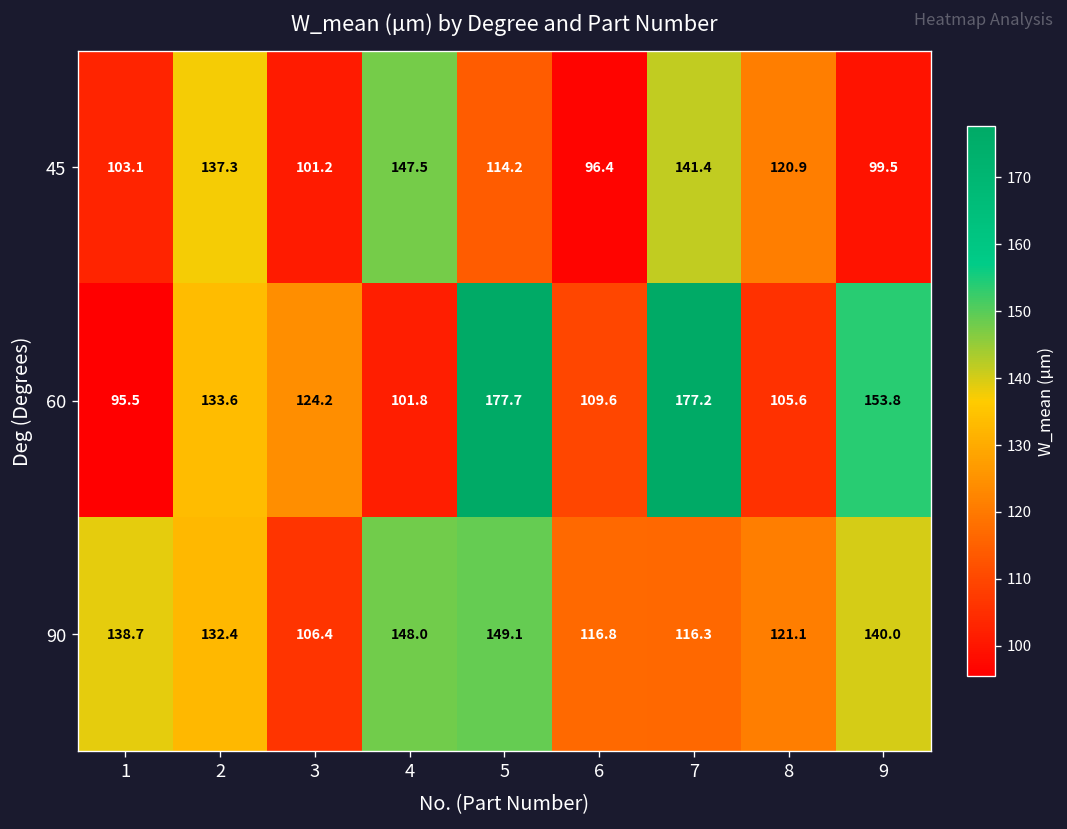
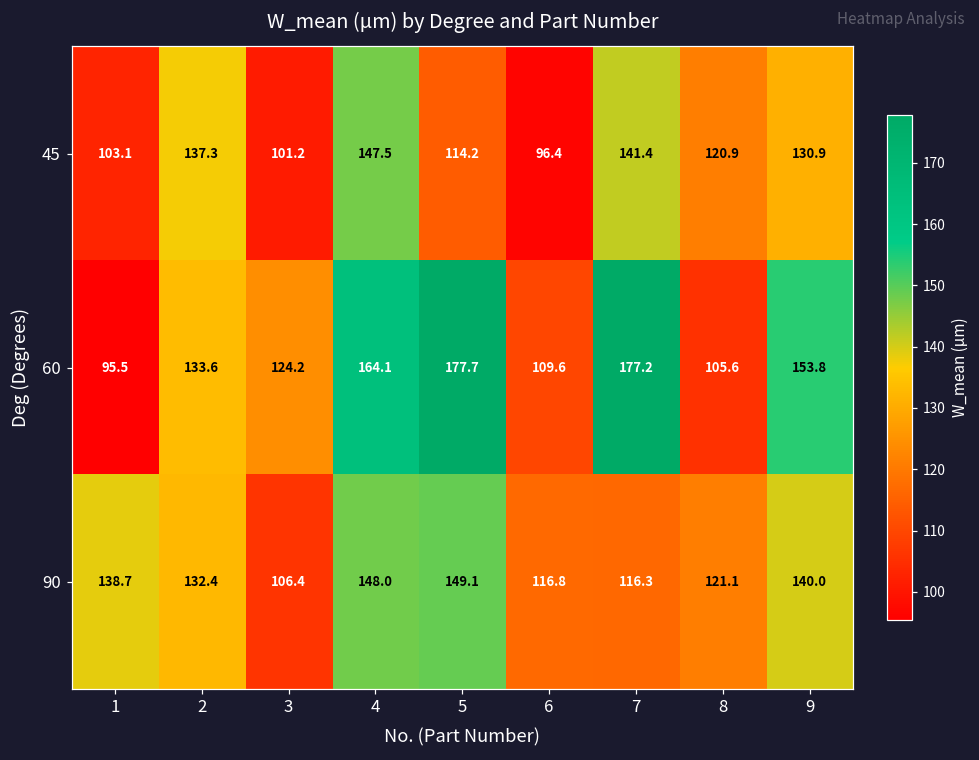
  {
    "45": {
      "1": 103.1,
      "2": 137.3,
      "3": 101.2,
      "4": 147.5,
      "5": 114.2,
      "6": 96.4,
      "7": 141.4,
      "8": 120.9,
-     "9": 99.5
+     "9": 130.9
    },
    "60": {
      "1": 95.5,
      "2": 133.6,
      "3": 124.2,
-     "4": 101.8,
+     "4": 164.1,
      "5": 177.7,
      "6": 109.6,
      "7": 177.2,
      "8": 105.6,
      "9": 153.8
    },
    "90": {
      "1": 138.7,
      "2": 132.4,
      "3": 106.4,
      "4": 148.0,
      "5": 149.1,
      "6": 116.8,
      "7": 116.3,
      "8": 121.1,
      "9": 140.0
    }
  }
